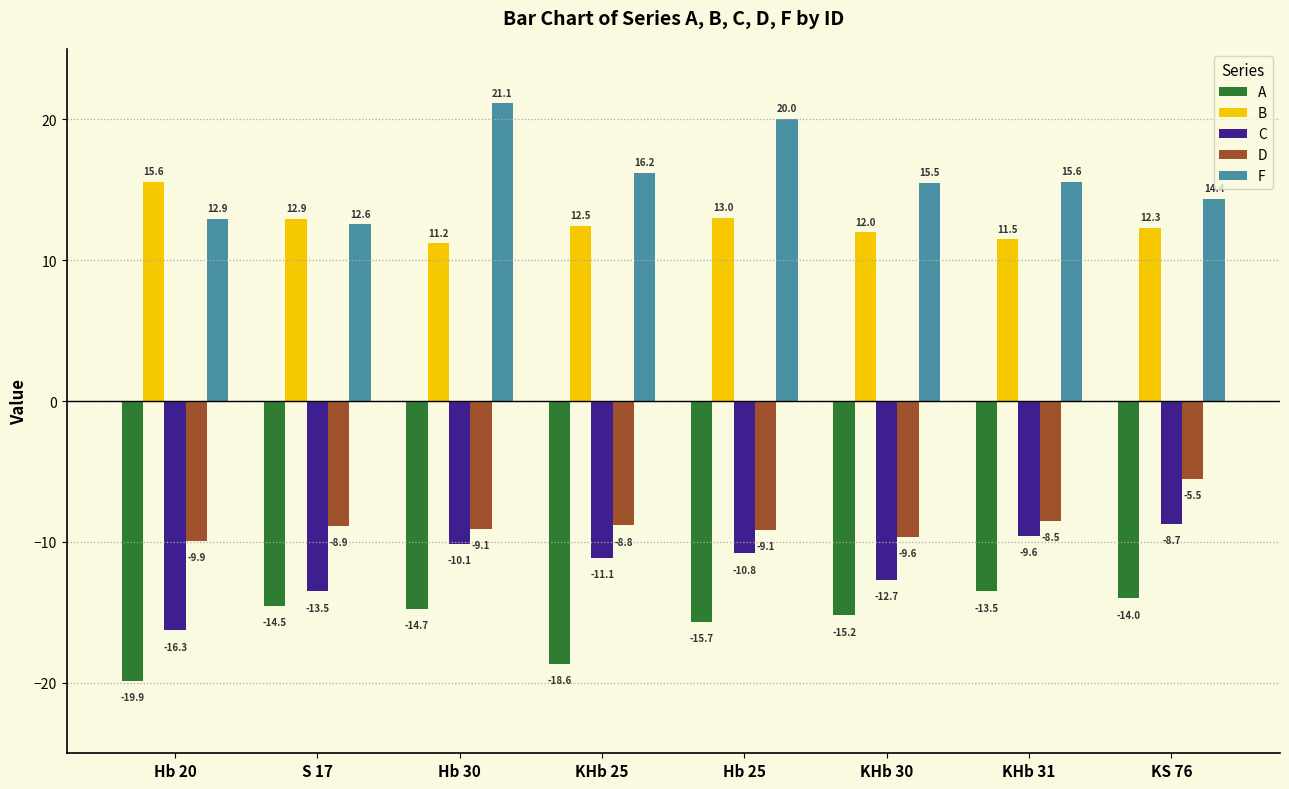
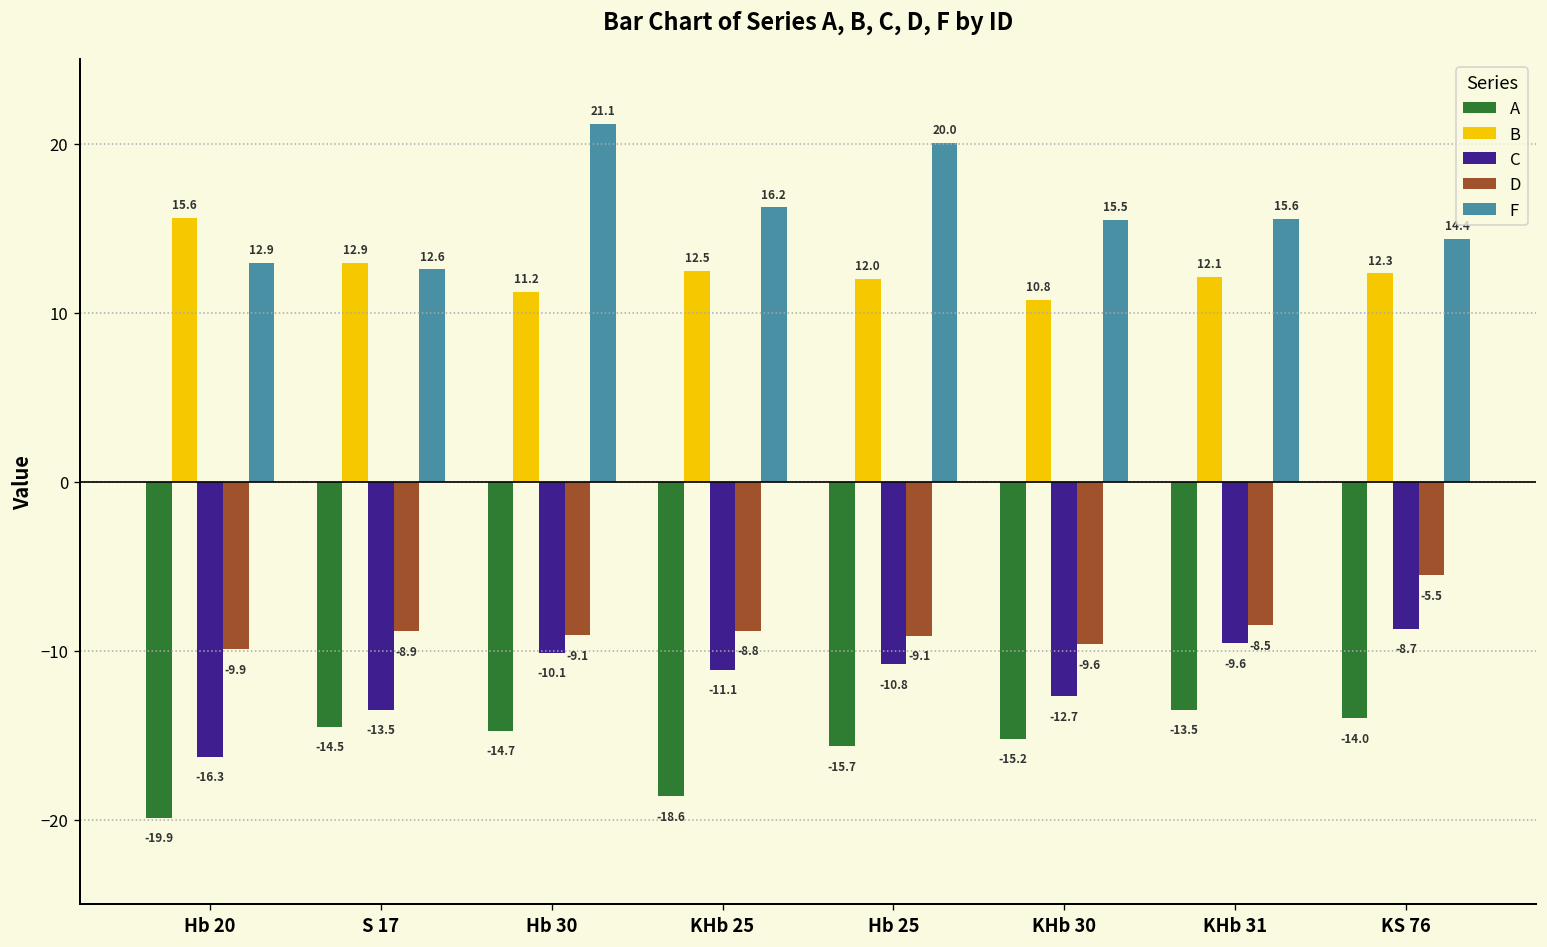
  {
    "A": {
      "Hb 20": -19.9,
      "S 17": -14.5,
      "Hb 30": -14.7,
      "KHb 25": -18.6,
      "Hb 25": -15.7,
      "KHb 30": -15.2,
      "KHb 31": -13.5,
      "KS 76": -14.0
    },
    "B": {
      "Hb 20": 15.6,
      "S 17": 12.9,
      "Hb 30": 11.2,
      "KHb 25": 12.5,
-     "Hb 25": 13.0,
-     "KHb 30": 12.0,
-     "KHb 31": 11.5,
+     "Hb 25": 12.0,
+     "KHb 30": 10.8,
+     "KHb 31": 12.1,
      "KS 76": 12.3
    },
    "C": {
      "Hb 20": -16.3,
      "S 17": -13.5,
      "Hb 30": -10.1,
      "KHb 25": -11.1,
      "Hb 25": -10.8,
      "KHb 30": -12.7,
      "KHb 31": -9.6,
      "KS 76": -8.7
    },
    "D": {
      "Hb 20": -9.9,
      "S 17": -8.9,
      "Hb 30": -9.1,
      "KHb 25": -8.8,
      "Hb 25": -9.1,
      "KHb 30": -9.6,
      "KHb 31": -8.5,
      "KS 76": -5.5
    },
    "F": {
      "Hb 20": 12.9,
      "S 17": 12.6,
      "Hb 30": 21.1,
      "KHb 25": 16.2,
      "Hb 25": 20.0,
      "KHb 30": 15.5,
      "KHb 31": 15.6
    }
  }
